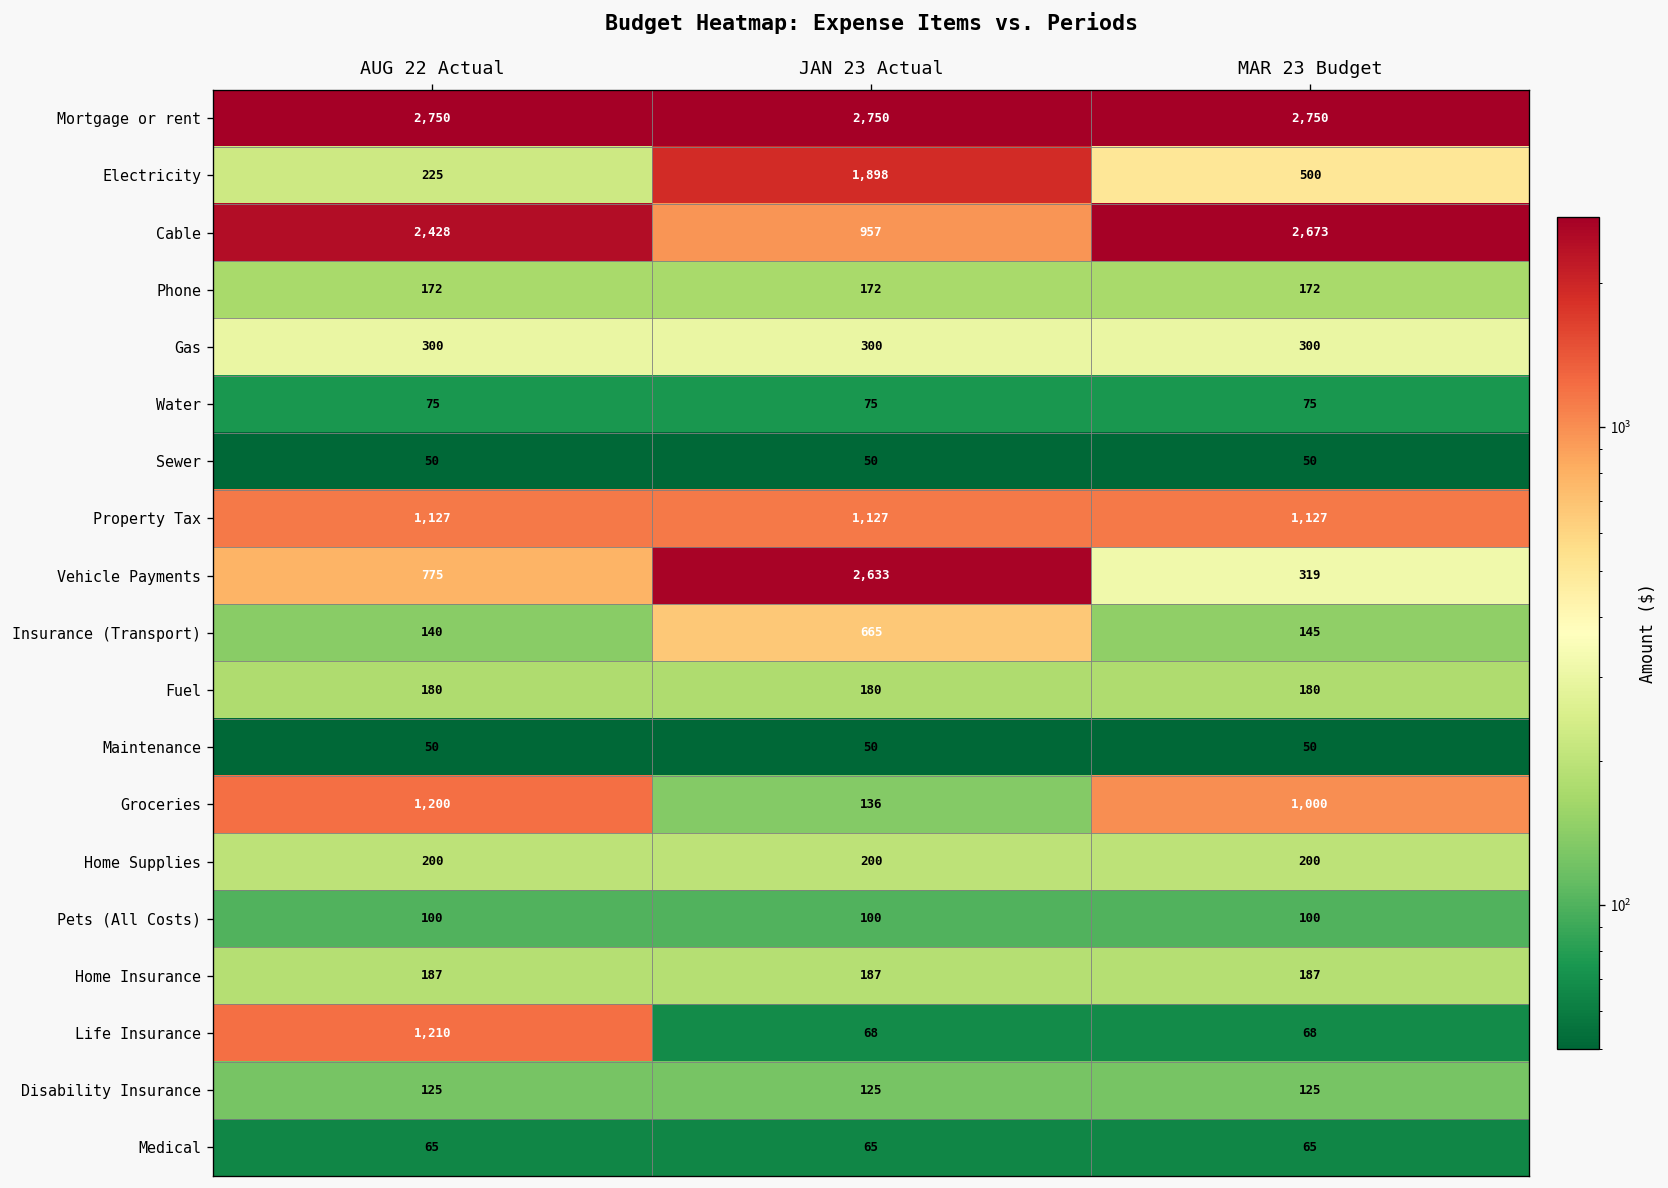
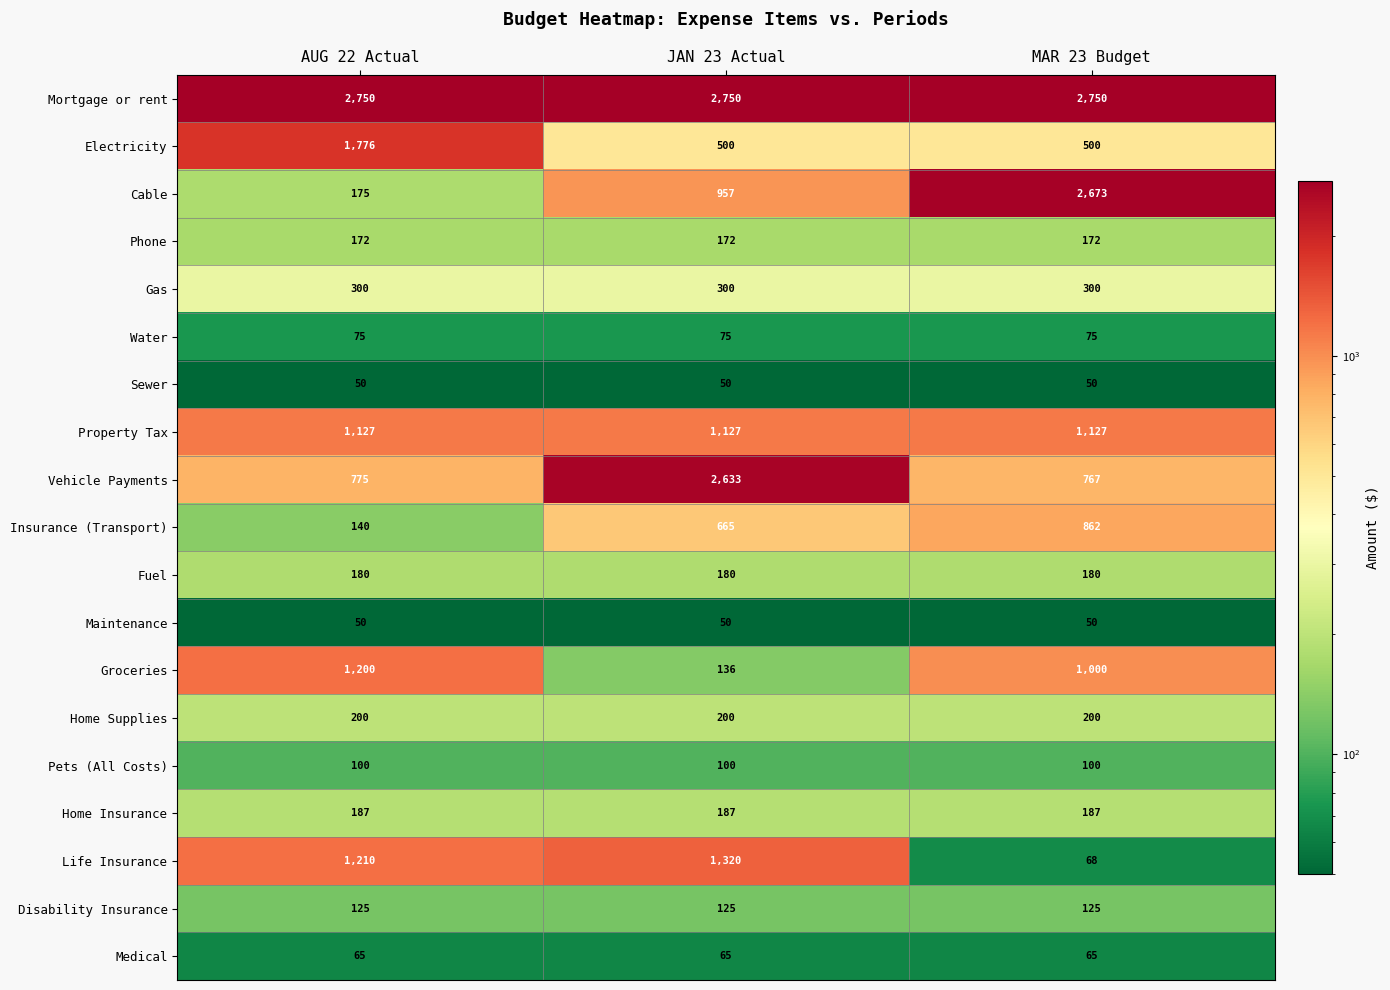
  {
    "Mortgage or rent": {
      "AUG 22 Actual": "2,750",
      "JAN 23 Actual": "2,750",
      "MAR 23 Budget": "2,750"
    },
    "Electricity": {
-     "AUG 22 Actual": "225",
-     "JAN 23 Actual": "1,898",
+     "AUG 22 Actual": "1,776",
+     "JAN 23 Actual": "500",
      "MAR 23 Budget": "500"
    },
    "Cable": {
-     "AUG 22 Actual": "2,428",
+     "AUG 22 Actual": "175",
      "JAN 23 Actual": "957",
      "MAR 23 Budget": "2,673"
    },
    "Phone": {
      "AUG 22 Actual": "172",
      "JAN 23 Actual": "172",
      "MAR 23 Budget": "172"
    },
    "Gas": {
      "AUG 22 Actual": "300",
      "JAN 23 Actual": "300",
      "MAR 23 Budget": "300"
    },
    "Water": {
      "AUG 22 Actual": "75",
      "JAN 23 Actual": "75",
      "MAR 23 Budget": "75"
    },
    "Sewer": {
      "AUG 22 Actual": "50",
      "JAN 23 Actual": "50",
      "MAR 23 Budget": "50"
    },
    "Property Tax": {
      "AUG 22 Actual": "1,127",
      "JAN 23 Actual": "1,127",
      "MAR 23 Budget": "1,127"
    },
    "Vehicle Payments": {
      "AUG 22 Actual": "775",
      "JAN 23 Actual": "2,633",
-     "MAR 23 Budget": "319"
+     "MAR 23 Budget": "767"
    },
    "Insurance (Transport)": {
      "AUG 22 Actual": "140",
      "JAN 23 Actual": "665",
-     "MAR 23 Budget": "145"
+     "MAR 23 Budget": "862"
    },
    "Fuel": {
      "AUG 22 Actual": "180",
      "JAN 23 Actual": "180",
      "MAR 23 Budget": "180"
    },
    "Maintenance": {
      "AUG 22 Actual": "50",
      "JAN 23 Actual": "50",
      "MAR 23 Budget": "50"
    },
    "Groceries": {
      "AUG 22 Actual": "1,200",
      "JAN 23 Actual": "136",
      "MAR 23 Budget": "1,000"
    },
    "Home Supplies": {
      "AUG 22 Actual": "200",
      "JAN 23 Actual": "200",
      "MAR 23 Budget": "200"
    },
    "Pets (All Costs)": {
      "AUG 22 Actual": "100",
      "JAN 23 Actual": "100",
      "MAR 23 Budget": "100"
    },
    "Home Insurance": {
      "AUG 22 Actual": "187",
      "JAN 23 Actual": "187",
      "MAR 23 Budget": "187"
    },
    "Life Insurance": {
      "AUG 22 Actual": "1,210",
-     "JAN 23 Actual": "68",
+     "JAN 23 Actual": "1,320",
      "MAR 23 Budget": "68"
    },
    "Disability Insurance": {
      "AUG 22 Actual": "125",
      "JAN 23 Actual": "125",
      "MAR 23 Budget": "125"
    },
    "Medical": {
      "AUG 22 Actual": "65",
      "JAN 23 Actual": "65",
      "MAR 23 Budget": "65"
    }
  }
